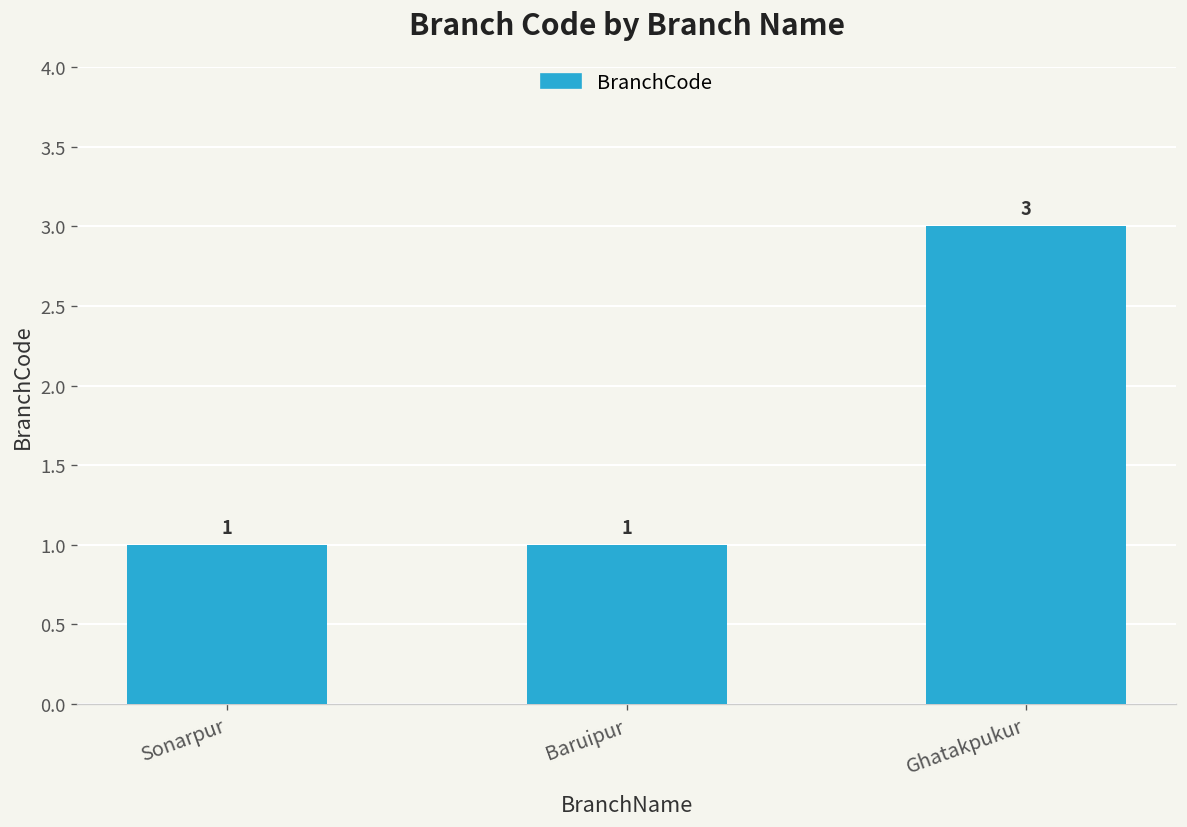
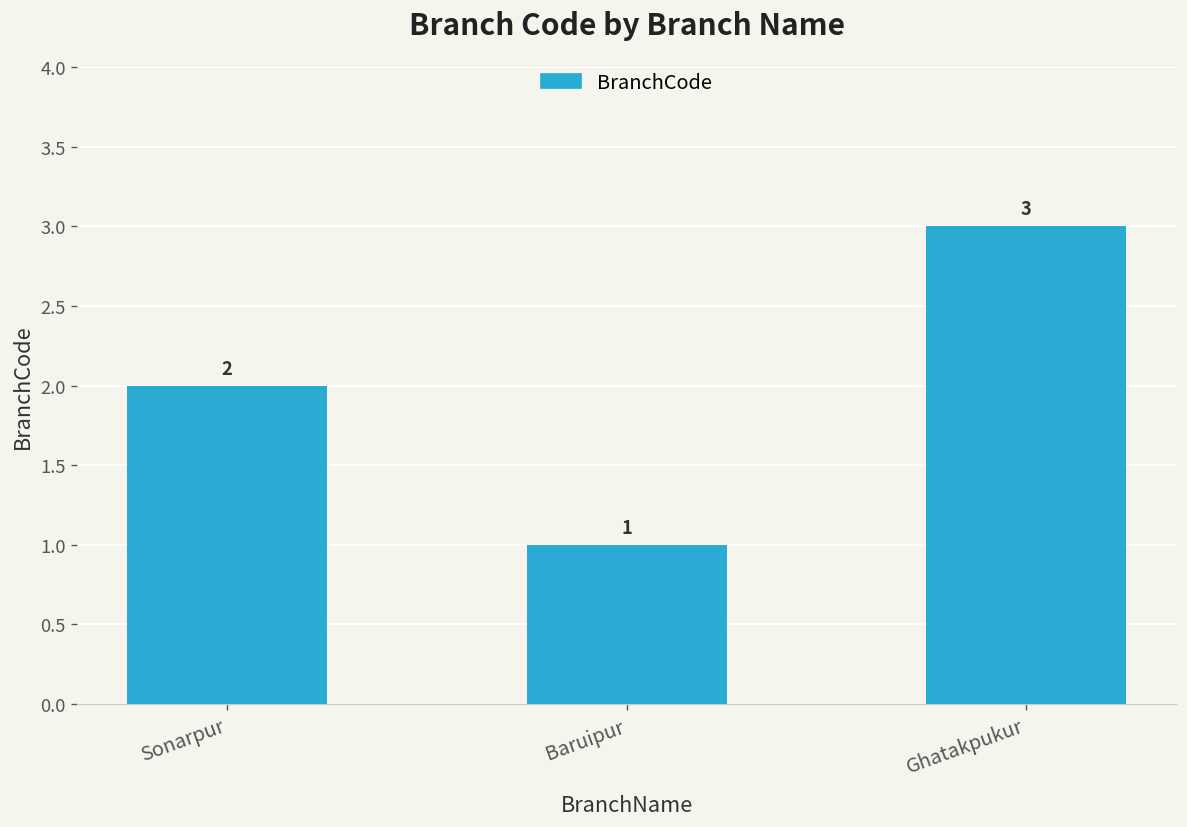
  {
-   "Sonarpur": 1,
+   "Sonarpur": 2,
    "Baruipur": 1,
    "Ghatakpukur": 3
  }
